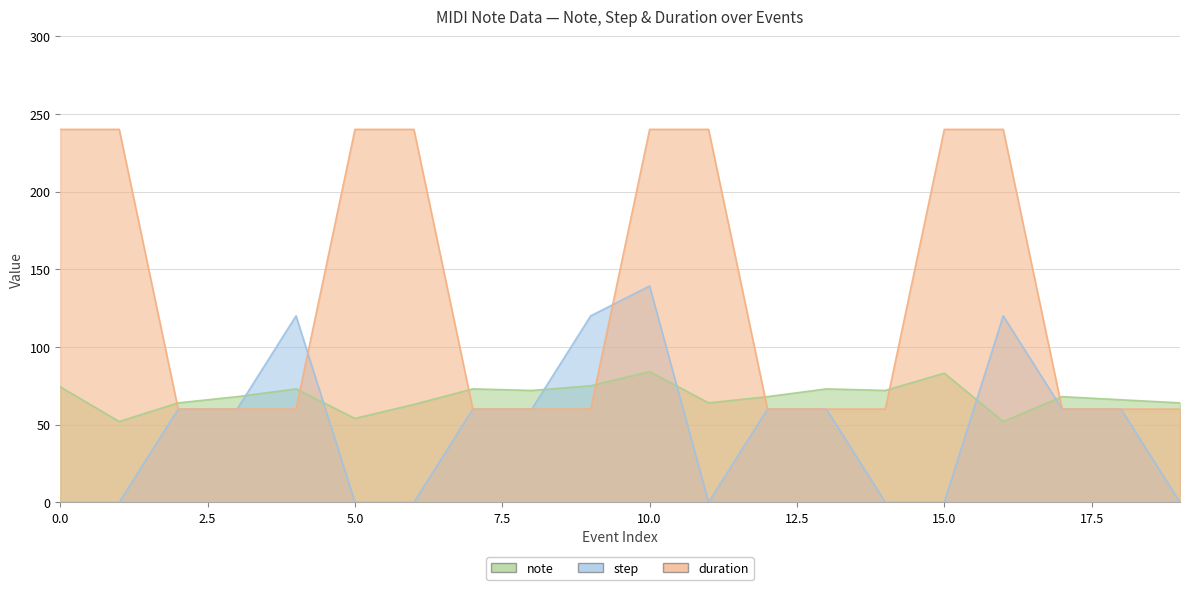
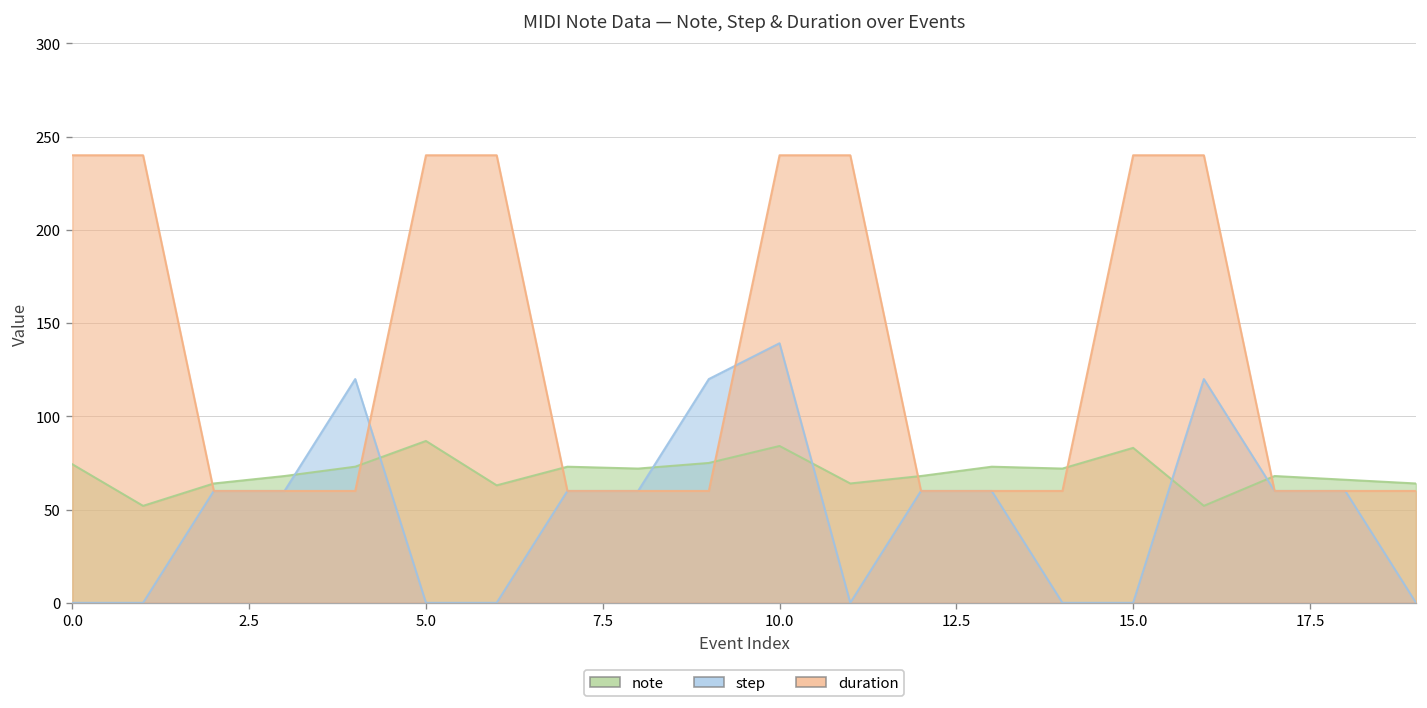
  {
    "note": {
      "0.0": 74,
-     "5.0": 54,
+     "5.0": 87,
      "10.0": 84,
      "15.0": 83
    },
    "step": {
      "0.0": 0,
      "5.0": 0,
      "10.0": 139,
      "15.0": 0
    },
    "duration": {
      "0.0": 240,
      "5.0": 240,
      "10.0": 240,
      "15.0": 240
    }
  }
